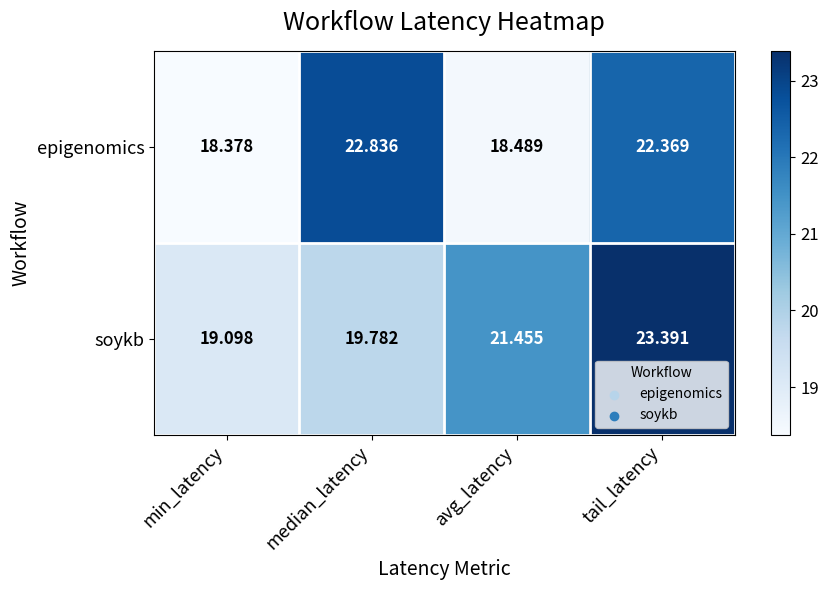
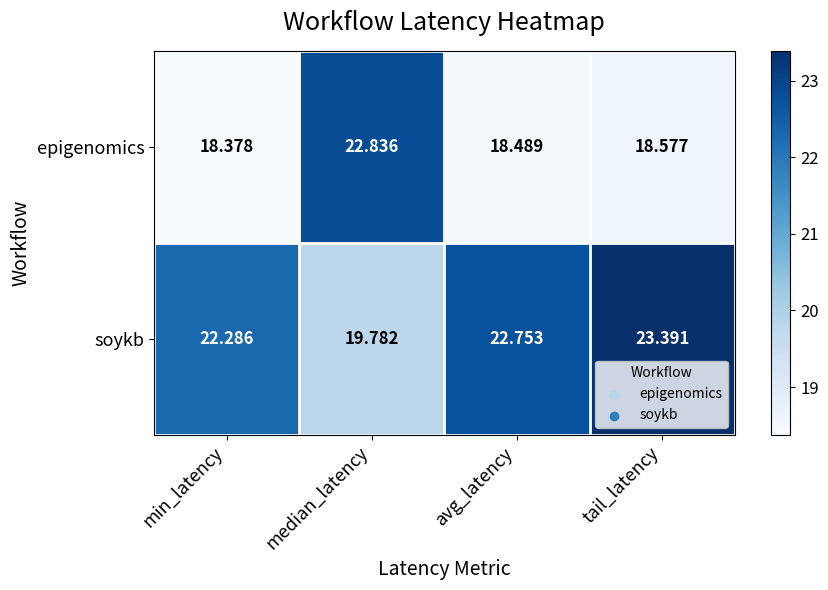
  {
    "epigenomics": {
      "min_latency": 18.378,
      "median_latency": 22.836,
      "avg_latency": 18.489,
-     "tail_latency": 22.369
+     "tail_latency": 18.577
    },
    "soykb": {
-     "min_latency": 19.098,
+     "min_latency": 22.286,
      "median_latency": 19.782,
-     "avg_latency": 21.455,
+     "avg_latency": 22.753,
      "tail_latency": 23.391
    }
  }
